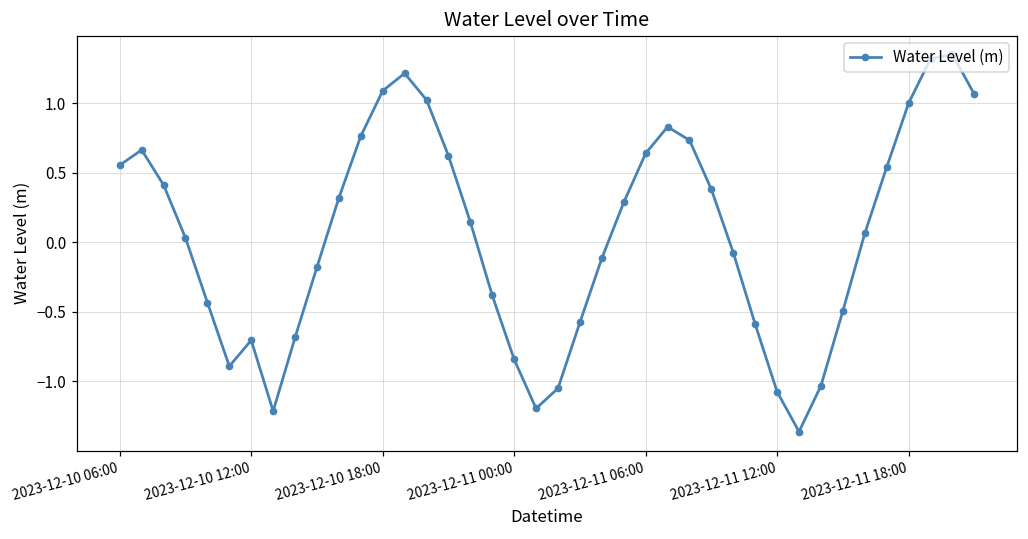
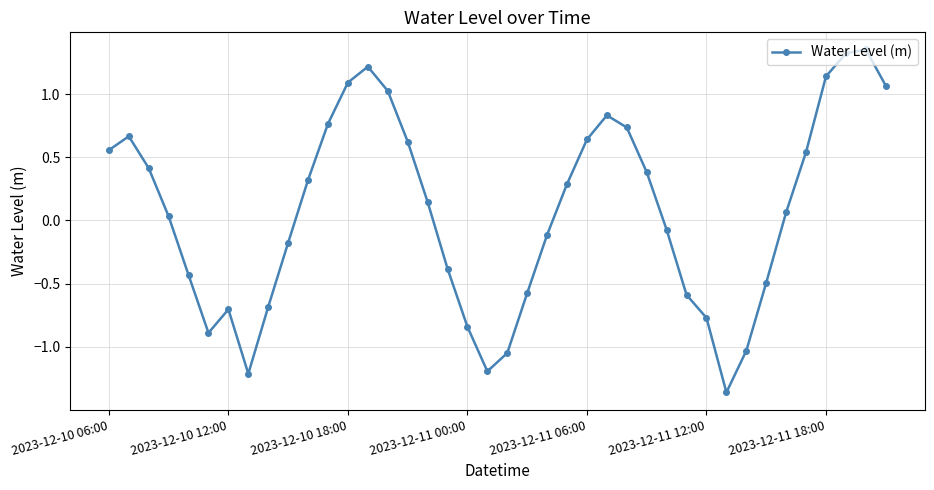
  {
    "2023-12-10 06:00": 0.56,
    "2023-12-10 12:00": -0.70,
    "2023-12-10 18:00": 1.09,
    "2023-12-11 00:00": -0.84,
    "2023-12-11 06:00": 0.64,
-   "2023-12-11 12:00": -1.07,
-   "2023-12-11 18:00": 1.00
+   "2023-12-11 12:00": -0.77,
+   "2023-12-11 18:00": 1.14
  }
